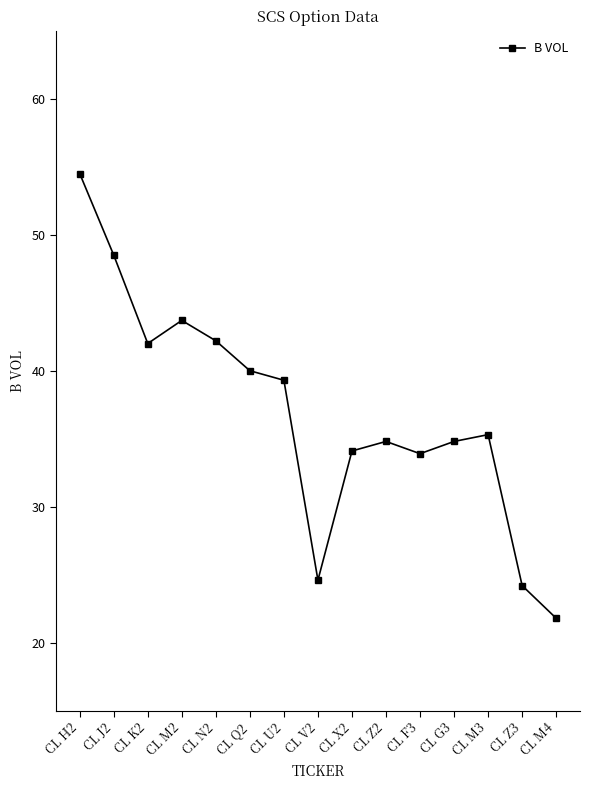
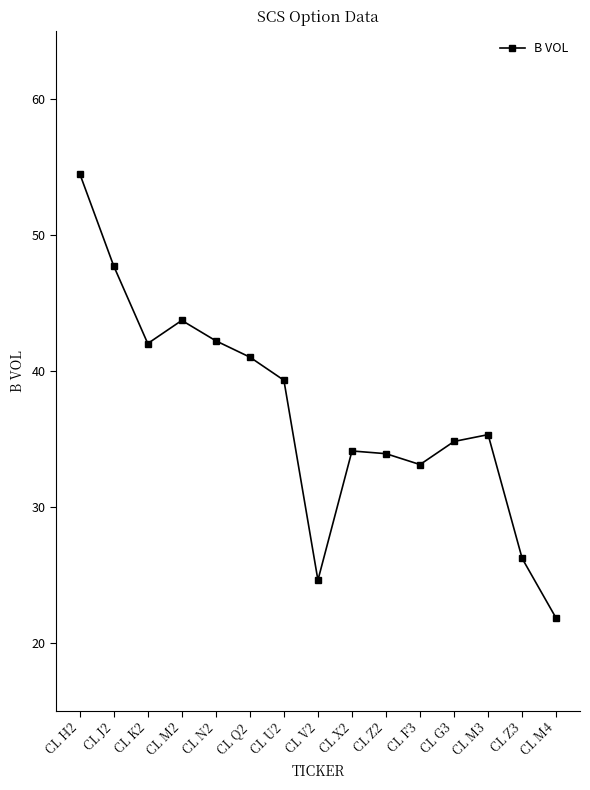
  {
    "CL H2": 54.5,
-   "CL J2": 48.5,
+   "CL J2": 47.7,
    "CL K2": 42.0,
    "CL M2": 43.7,
    "CL N2": 42.2,
-   "CL Q2": 40,
+   "CL Q2": 41,
    "CL U2": 39.3,
    "CL V2": 24.6,
    "CL X2": 34.1,
-   "CL Z2": 34.8,
-   "CL F3": 33.9,
+   "CL Z2": 33.9,
+   "CL F3": 33.1,
    "CL G3": 34.8,
    "CL M3": 35.3,
-   "CL Z3": 24.2,
+   "CL Z3": 26.2,
    "CL M4": 21.8
  }
